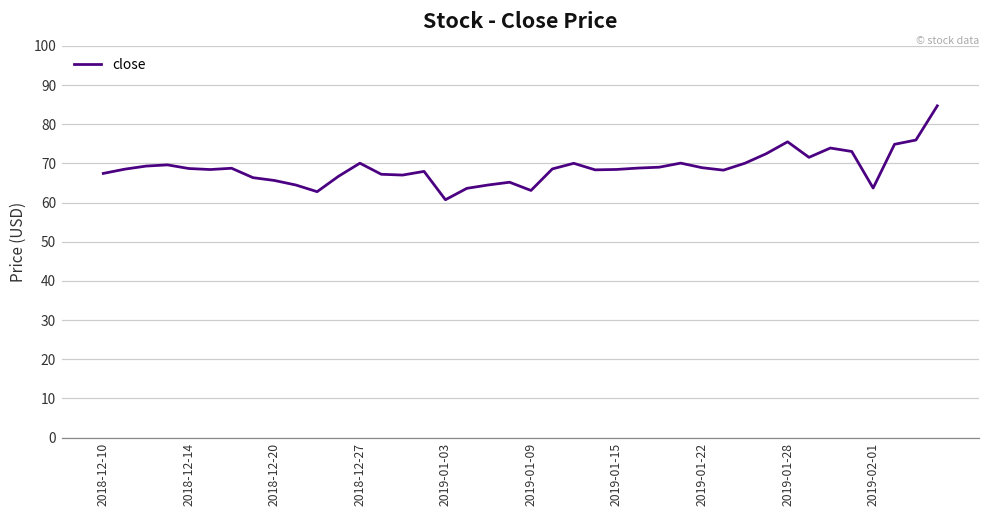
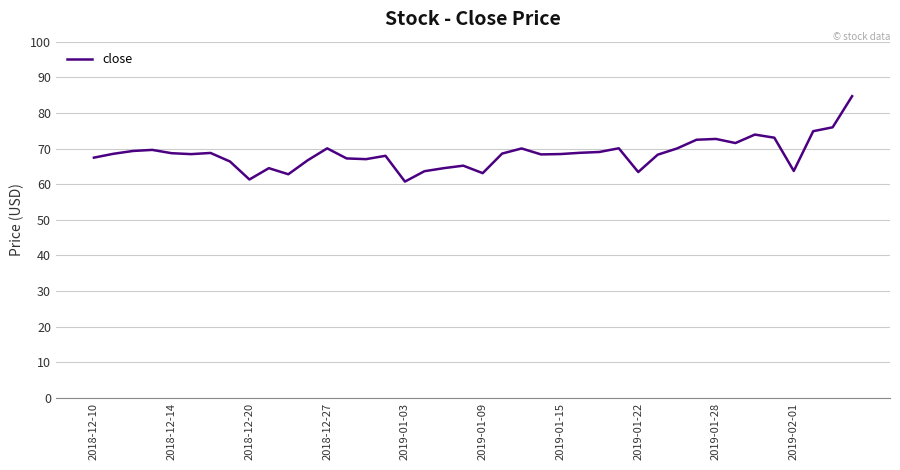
  {
    "2018-12-10": 67,
    "2018-12-14": 69,
-   "2018-12-20": 66,
+   "2018-12-20": 61,
    "2018-12-27": 70,
    "2019-01-03": 61,
    "2019-01-09": 63,
    "2019-01-15": 68,
-   "2019-01-22": 69,
-   "2019-01-28": 76,
+   "2019-01-22": 63,
+   "2019-01-28": 73,
    "2019-02-01": 64
  }
